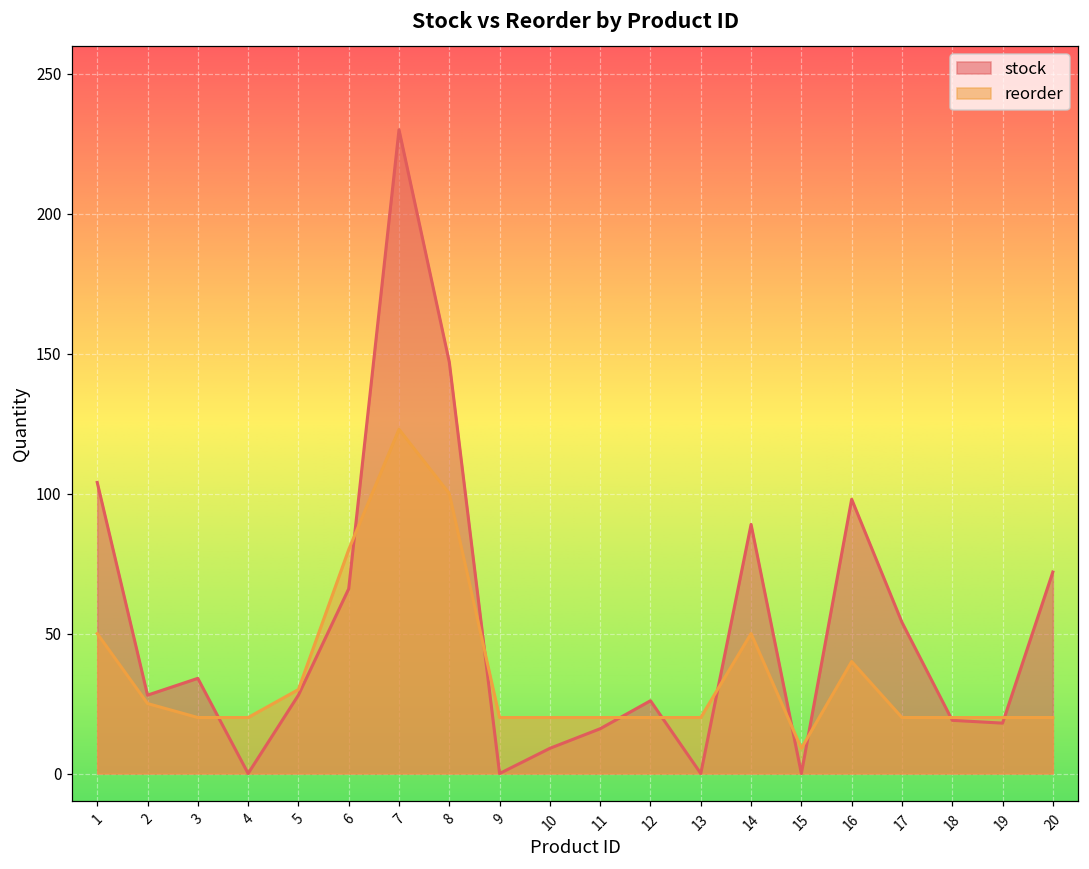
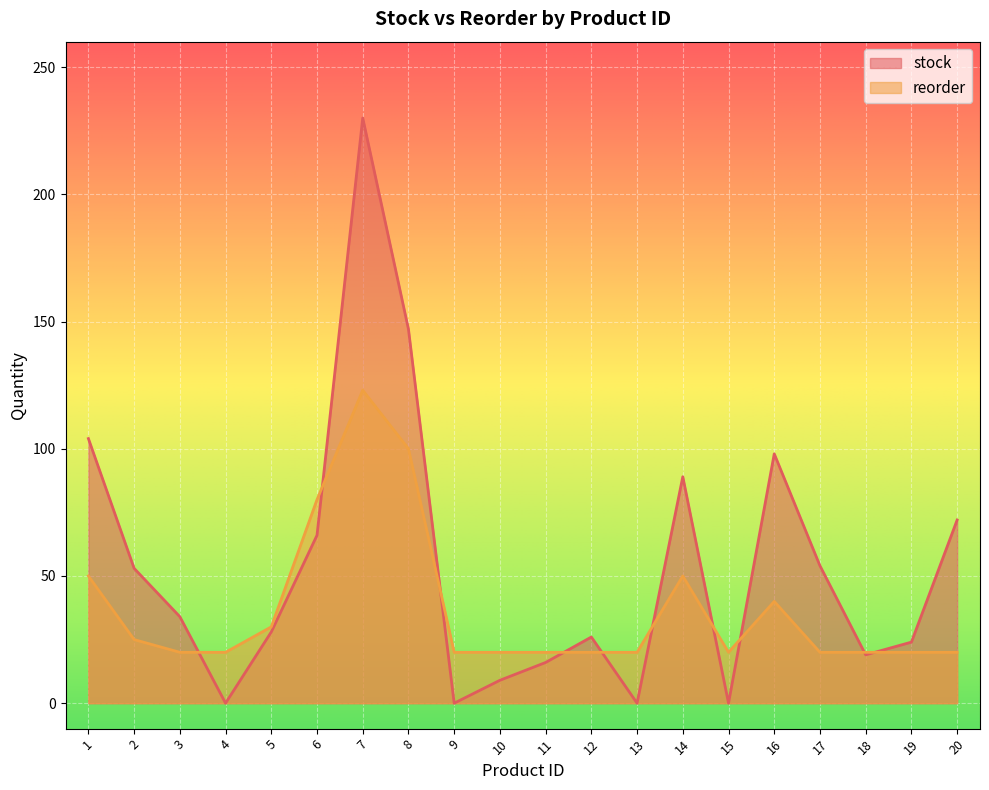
  {
    "stock": {
      "1": 104,
-     "2": 28,
+     "2": 53,
      "3": 34,
      "4": 0,
      "5": 28,
      "6": 66,
      "7": 230,
      "8": 147,
      "9": 0,
      "10": 9,
      "11": 16,
      "12": 26,
      "13": 0,
      "14": 89,
      "15": 0,
      "16": 98,
      "17": 54,
-     "19": 18,
+     "19": 24,
      "20": 72
    },
    "reorder": {
      "1": 50,
      "2": 25,
      "3": 20,
      "4": 20,
      "5": 30,
      "6": 80,
      "7": 123,
      "8": 100,
      "9": 20,
      "10": 20,
      "11": 20,
      "12": 20,
      "13": 20,
      "14": 50,
-     "15": 9,
+     "15": 20,
      "16": 40,
      "17": 20,
      "19": 20,
      "20": 20
    }
  }
